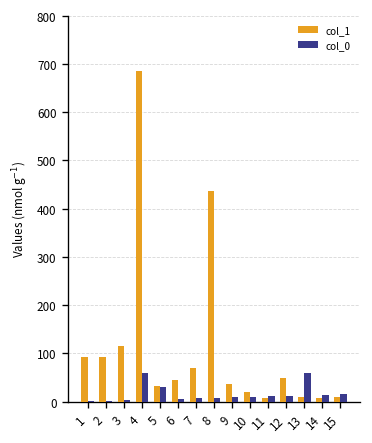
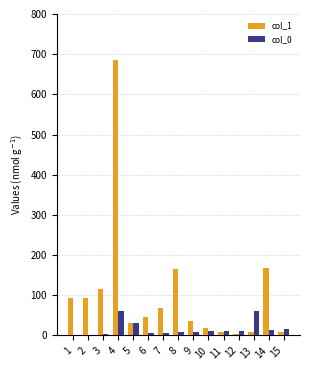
  {
    "col_1": {
      "1": 90,
      "2": 90,
      "3": 120,
      "4": 690,
      "5": 30,
      "6": 50,
      "7": 70,
-     "8": 440,
+     "8": 170,
      "9": 40,
      "10": 20,
      "11": 10,
-     "12": 50,
+     "12": 0,
      "13": 10,
-     "14": 10,
+     "14": 170,
      "15": 10
    },
    "col_0": {
      "4": 60,
      "5": 30,
      "7": 10,
      "8": 10,
      "9": 10,
      "10": 10,
      "11": 10,
      "12": 10,
      "13": 60,
      "14": 10,
      "15": 20
    }
  }
